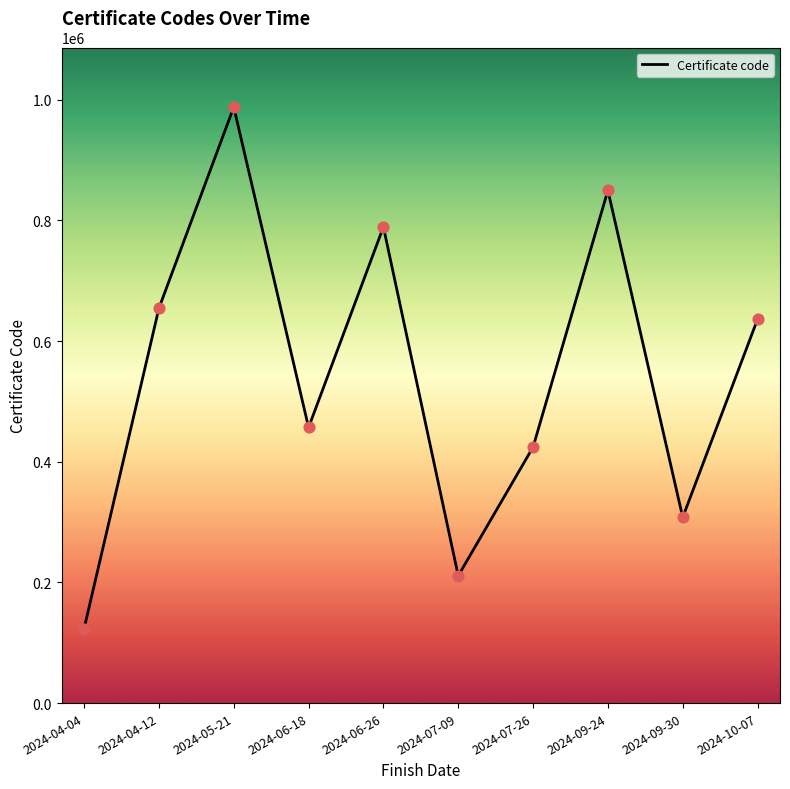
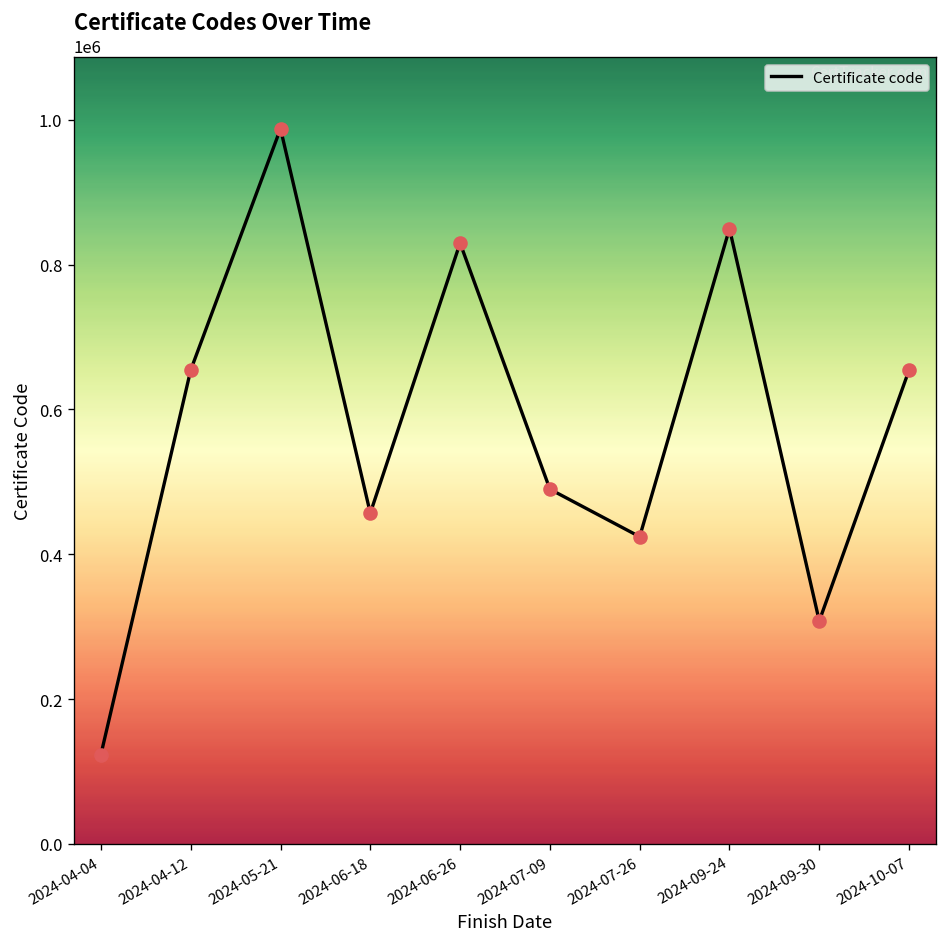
  {
    "2024-04-04": 120000,
    "2024-04-12": 650000,
    "2024-05-21": 990000,
    "2024-06-18": 460000,
-   "2024-06-26": 790000,
-   "2024-07-09": 210000,
+   "2024-06-26": 830000,
+   "2024-07-09": 490000,
    "2024-07-26": 420000,
    "2024-09-24": 850000,
    "2024-09-30": 310000,
-   "2024-10-07": 640000
+   "2024-10-07": 650000
  }
